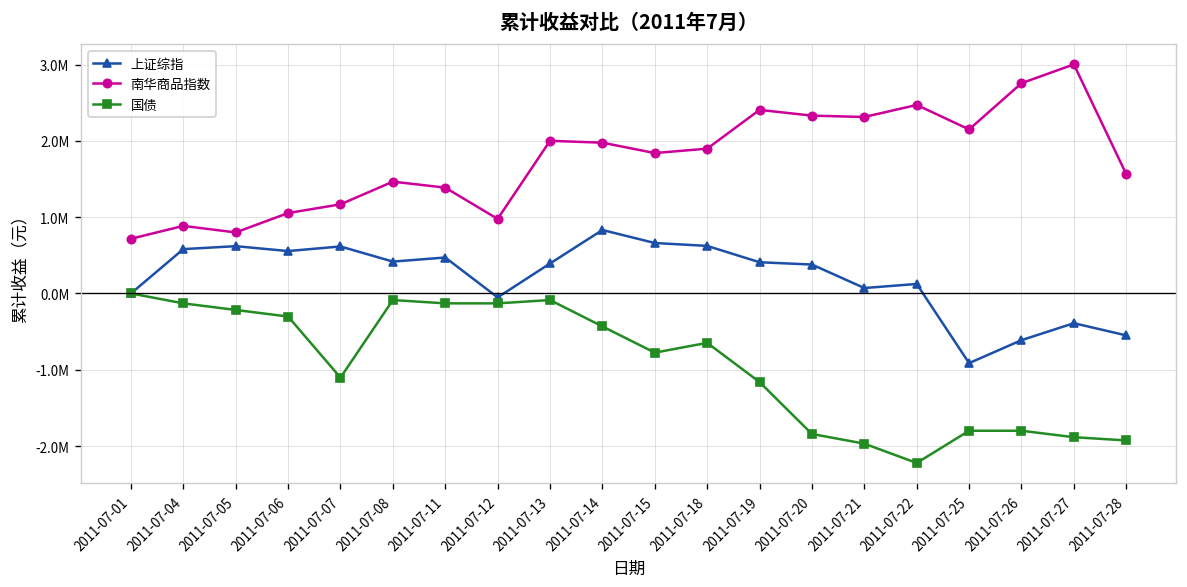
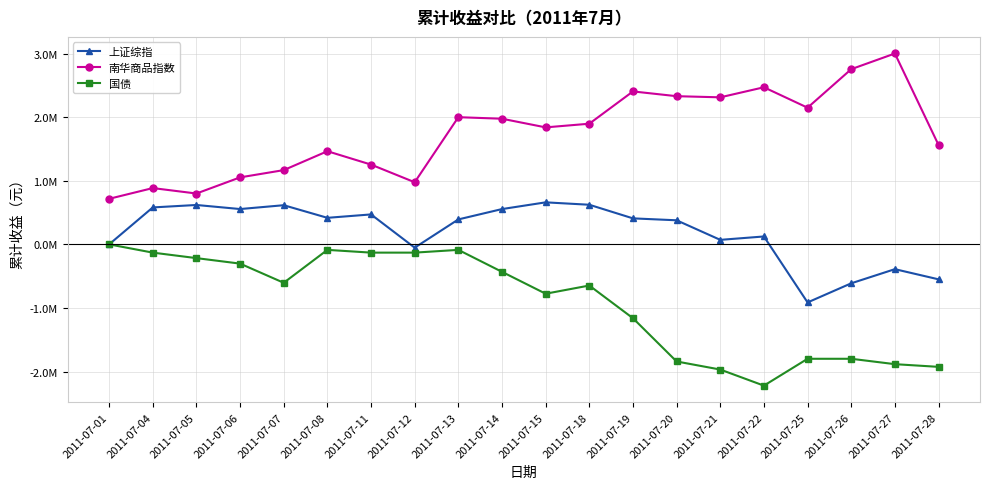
  {
    "上证综指": {
      "2011-07-04": 600000,
      "2011-07-05": 600000,
      "2011-07-06": 600000,
      "2011-07-07": 600000,
      "2011-07-08": 400000,
      "2011-07-11": 500000,
      "2011-07-12": -100000,
      "2011-07-13": 400000,
-     "2011-07-14": 800000,
+     "2011-07-14": 600000,
      "2011-07-15": 700000,
      "2011-07-18": 600000,
      "2011-07-19": 400000,
      "2011-07-20": 400000,
      "2011-07-21": 100000,
      "2011-07-22": 100000,
      "2011-07-25": -900000,
      "2011-07-26": -600000,
      "2011-07-27": -400000,
      "2011-07-28": -500000
    },
    "南华商品指数": {
      "2011-07-01": 700000,
      "2011-07-04": 900000,
      "2011-07-05": 800000,
      "2011-07-06": 1100000,
      "2011-07-07": 1200000,
      "2011-07-08": 1500000,
-     "2011-07-11": 1400000,
+     "2011-07-11": 1300000,
      "2011-07-12": 1000000,
      "2011-07-13": 2000000,
      "2011-07-14": 2000000,
      "2011-07-15": 1800000,
      "2011-07-18": 1900000,
      "2011-07-19": 2400000,
      "2011-07-20": 2300000,
      "2011-07-21": 2300000,
      "2011-07-22": 2500000,
      "2011-07-25": 2200000,
      "2011-07-26": 2800000,
      "2011-07-27": 3000000,
      "2011-07-28": 1600000
    },
    "国债": {
      "2011-07-04": -100000,
      "2011-07-05": -200000,
      "2011-07-06": -300000,
-     "2011-07-07": -1100000,
+     "2011-07-07": -600000,
      "2011-07-08": -100000,
      "2011-07-11": -100000,
      "2011-07-12": -100000,
      "2011-07-13": -100000,
      "2011-07-14": -400000,
      "2011-07-15": -800000,
      "2011-07-18": -600000,
      "2011-07-19": -1200000,
      "2011-07-20": -1800000,
      "2011-07-21": -2000000,
      "2011-07-22": -2200000,
      "2011-07-25": -1800000,
      "2011-07-26": -1800000,
      "2011-07-27": -1900000,
      "2011-07-28": -1900000
    }
  }
